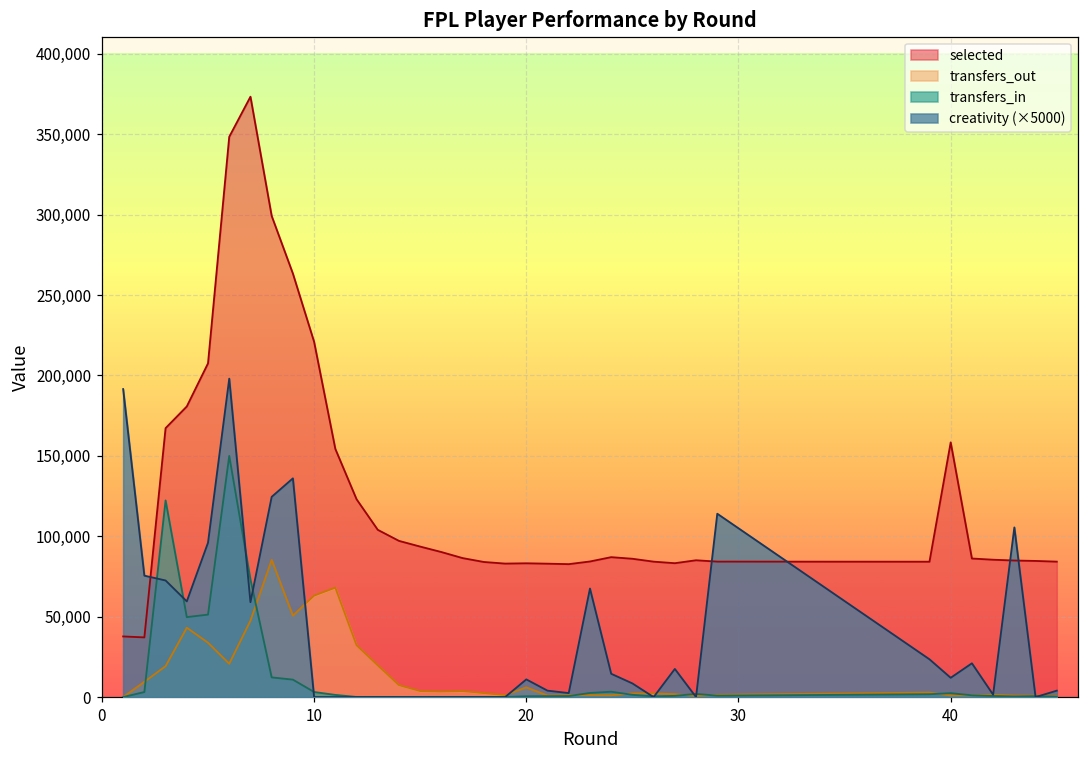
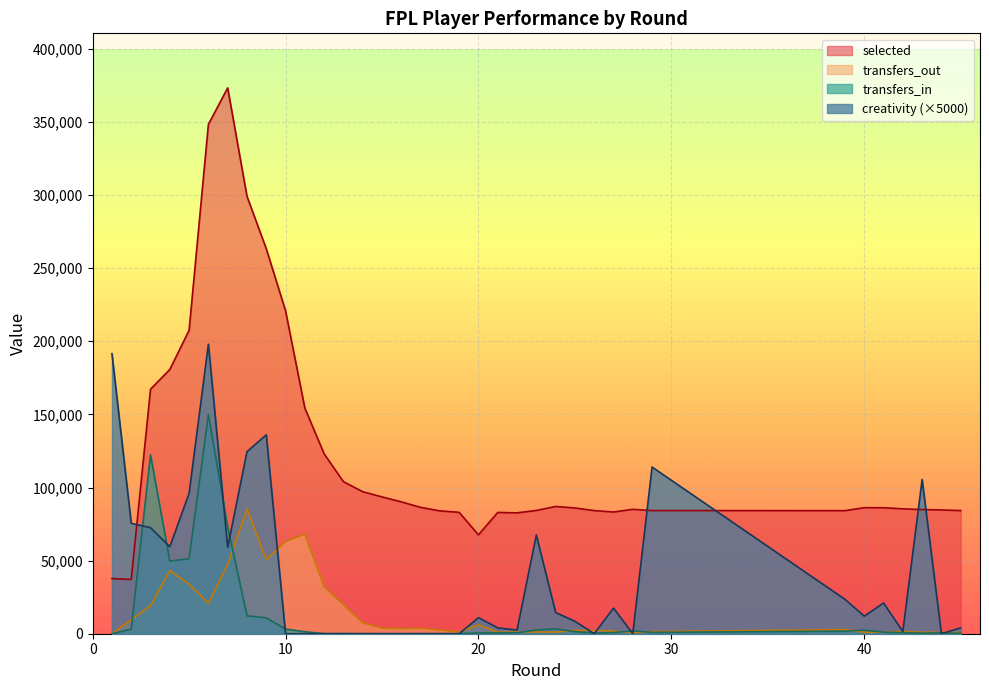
  {
    "selected": {
      "10": "221,000",
-     "20": "83,000",
-     "40": "158,000"
+     "20": "68,000",
+     "40": "86,000"
    },
    "transfers_out": {
      "10": "63,000",
      "20": "6,000"
    }
  }
